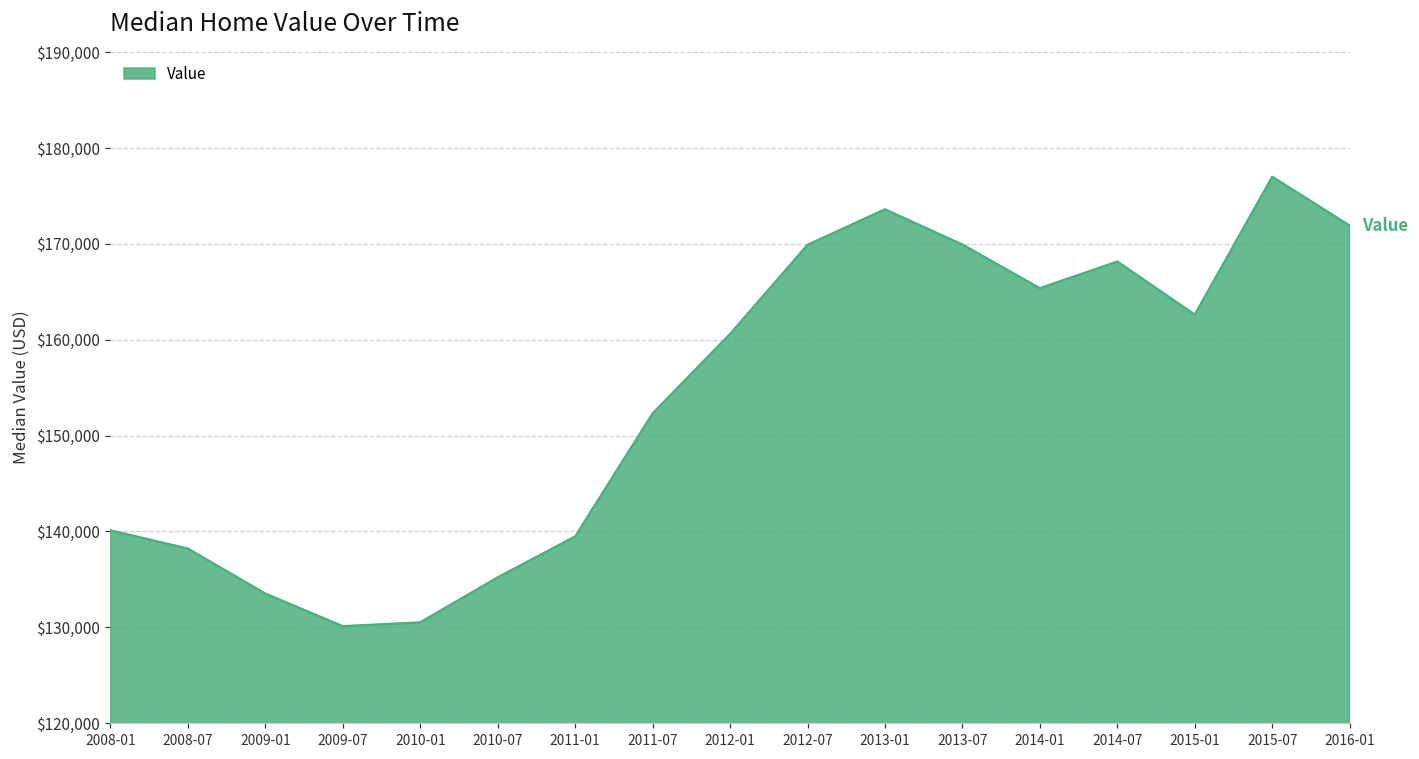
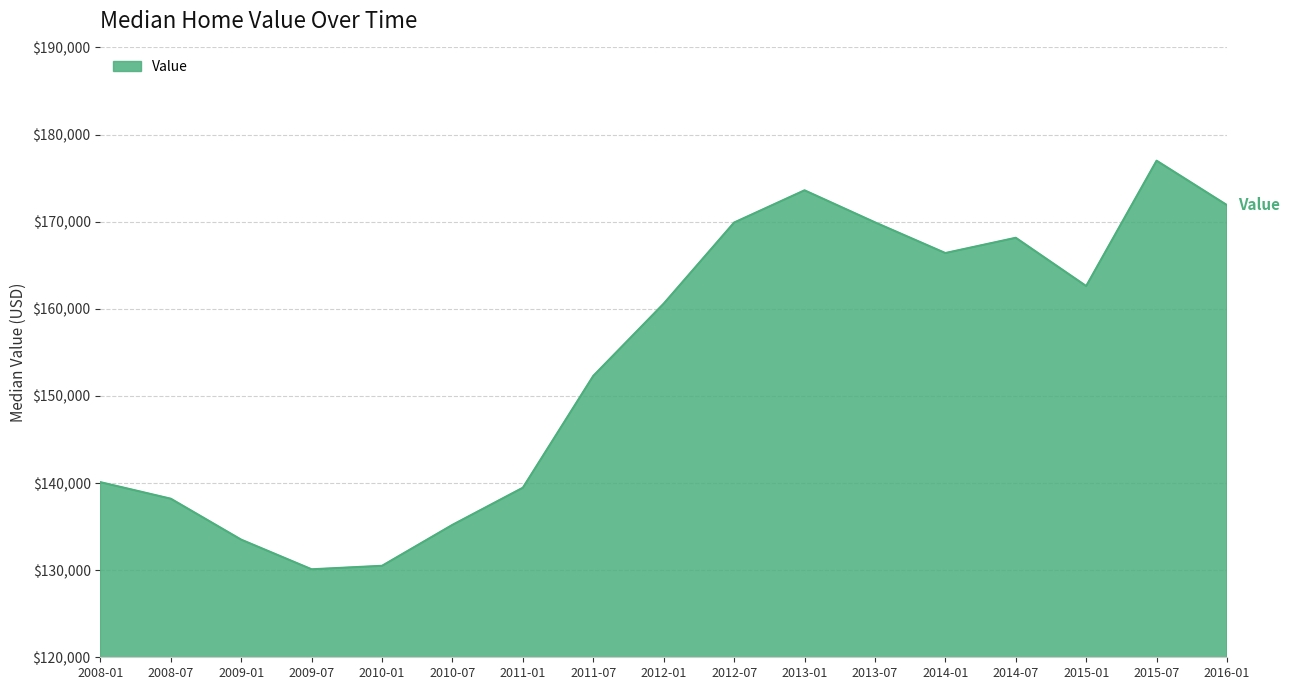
  {
    "2008-01": "$140,000",
    "2008-07": "$138,000",
    "2009-01": "$134,000",
    "2009-07": "$130,000",
    "2010-01": "$131,000",
    "2010-07": "$135,000",
    "2011-01": "$139,000",
    "2011-07": "$152,000",
    "2012-01": "$161,000",
    "2012-07": "$170,000",
    "2013-01": "$174,000",
    "2013-07": "$170,000",
-   "2014-01": "$165,000",
+   "2014-01": "$166,000",
    "2014-07": "$168,000",
    "2015-01": "$163,000",
    "2015-07": "$177,000",
    "2016-01": "$172,000"
  }
